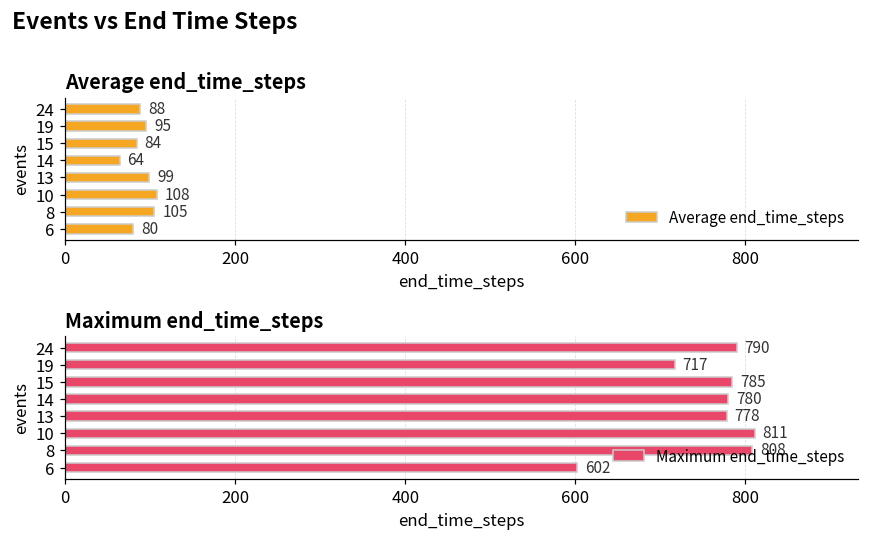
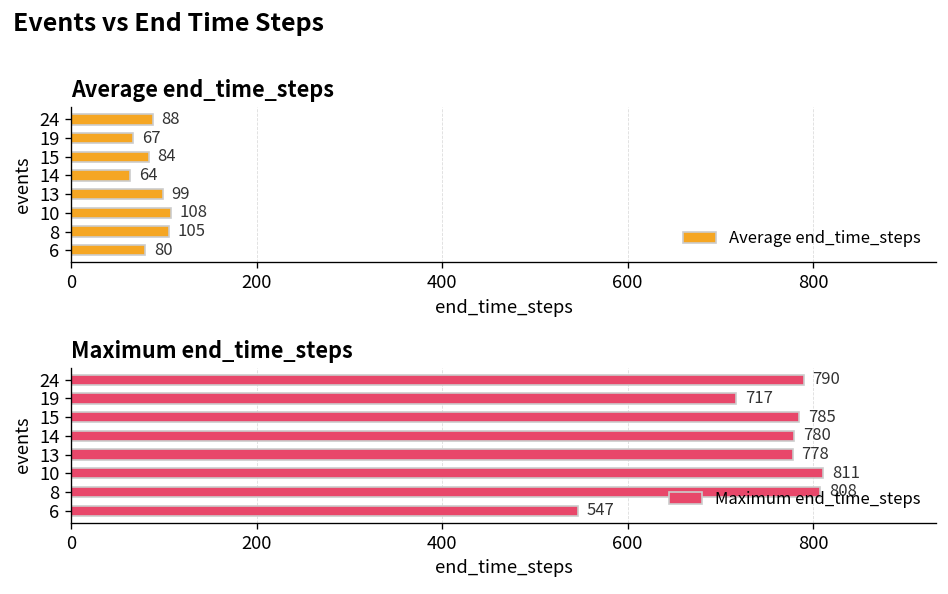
  {
    "Average end_time_steps": {
      "24": 88,
-     "19": 95,
+     "19": 67,
      "15": 84,
      "14": 64,
      "13": 99,
      "10": 108,
      "8": 105,
      "6": 80
    },
    "Maximum end_time_steps": {
      "24": 790,
      "19": 717,
      "15": 785,
      "14": 780,
      "13": 778,
      "10": 811,
      "8": 808,
-     "6": 602
+     "6": 547
    }
  }
